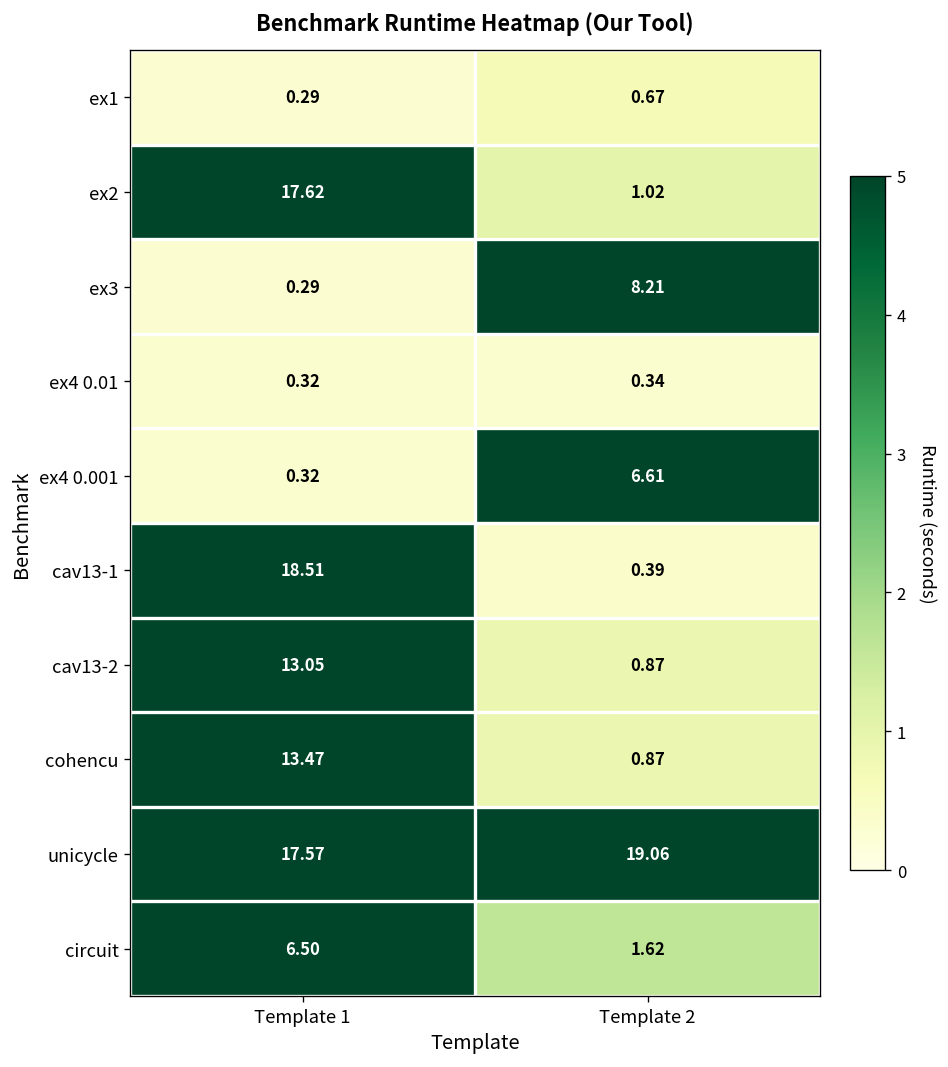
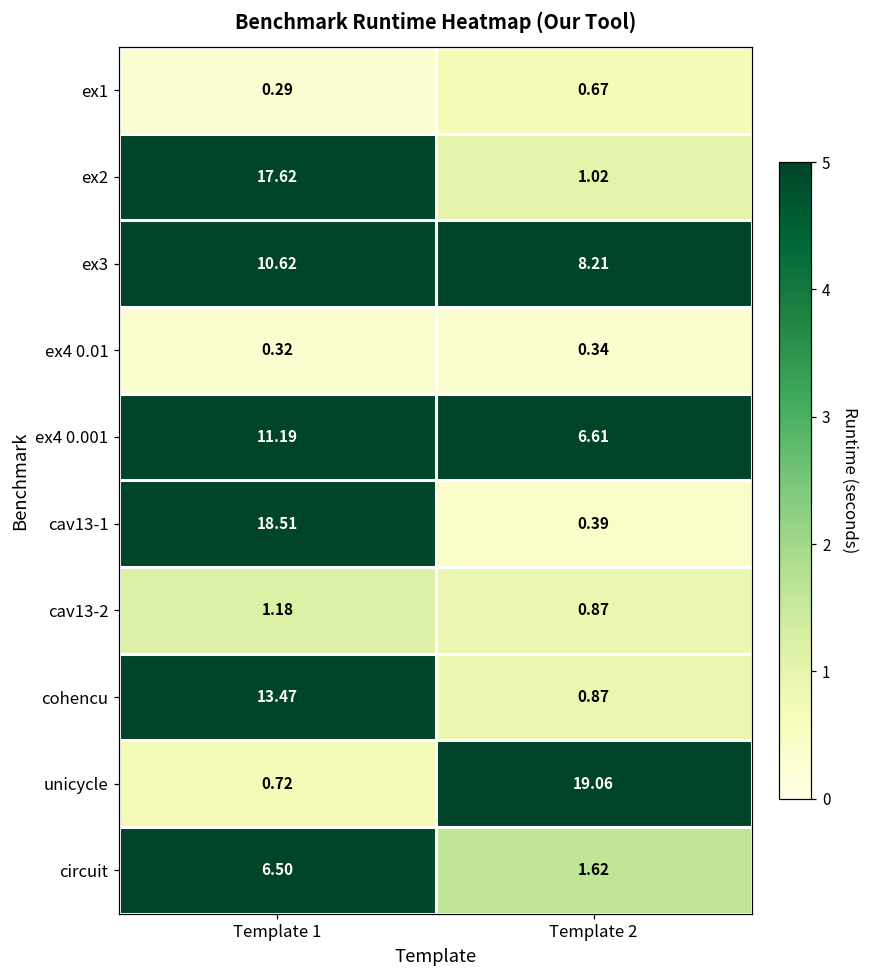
  {
    "ex1": {
      "Template 1": 0.29,
      "Template 2": 0.67
    },
    "ex2": {
      "Template 1": 17.62,
      "Template 2": 1.02
    },
    "ex3": {
-     "Template 1": 0.29,
+     "Template 1": 10.62,
      "Template 2": 8.21
    },
    "ex4 0.01": {
      "Template 1": 0.32,
      "Template 2": 0.34
    },
    "ex4 0.001": {
-     "Template 1": 0.32,
+     "Template 1": 11.19,
      "Template 2": 6.61
    },
    "cav13-1": {
      "Template 1": 18.51,
      "Template 2": 0.39
    },
    "cav13-2": {
-     "Template 1": 13.05,
+     "Template 1": 1.18,
      "Template 2": 0.87
    },
    "cohencu": {
      "Template 1": 13.47,
      "Template 2": 0.87
    },
    "unicycle": {
-     "Template 1": 17.57,
+     "Template 1": 0.72,
      "Template 2": 19.06
    },
    "circuit": {
      "Template 1": 6.50,
      "Template 2": 1.62
    }
  }
